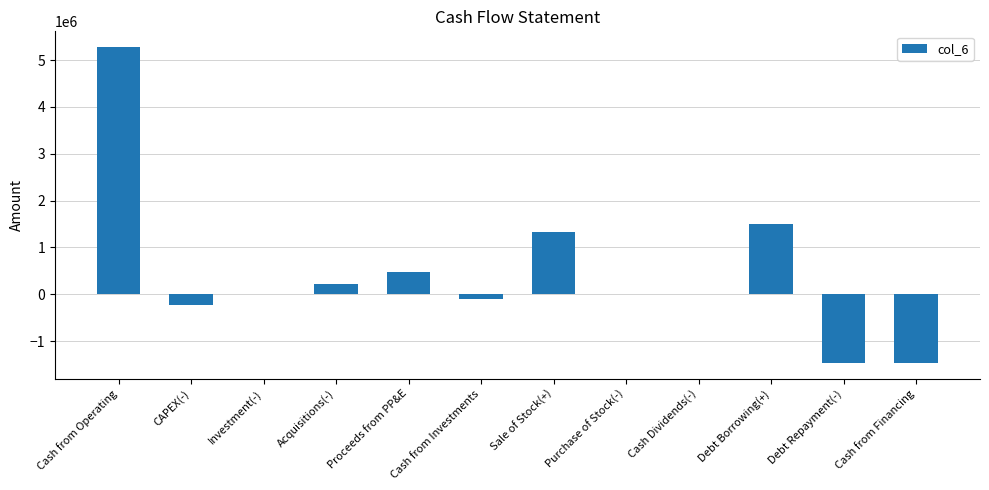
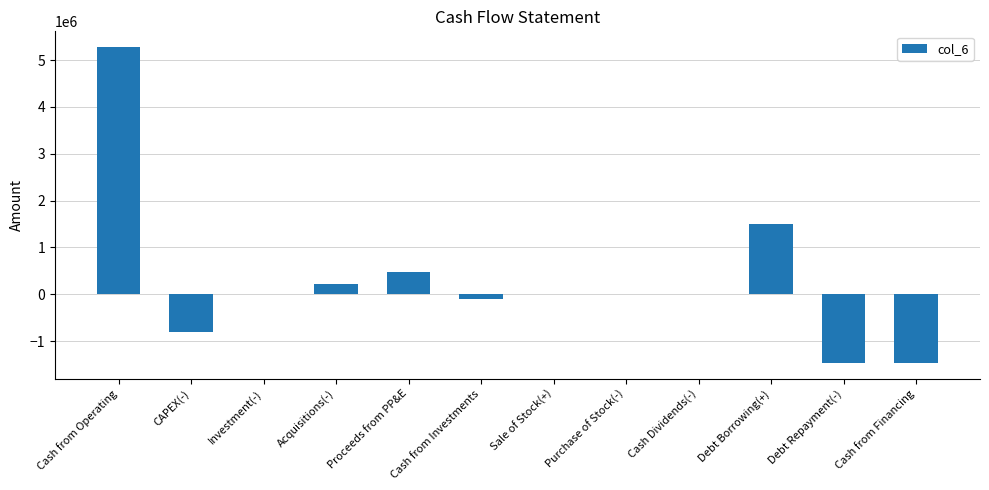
  {
    "Cash from Operating": 5300000,
-   "CAPEX(-)": -200000,
+   "CAPEX(-)": -800000,
    "Investment(-)": 0,
    "Acquisitions(-)": 200000,
    "Proceeds from PP&E": 500000,
    "Cash from Investments": -100000,
-   "Sale of Stock(+)": 1300000,
+   "Sale of Stock(+)": 0,
    "Purchase of Stock(-)": 0,
    "Cash Dividends(-)": 0,
    "Debt Borrowing(+)": 1500000,
    "Debt Repayment(-)": -1500000,
    "Cash from Financing": -1500000
  }
